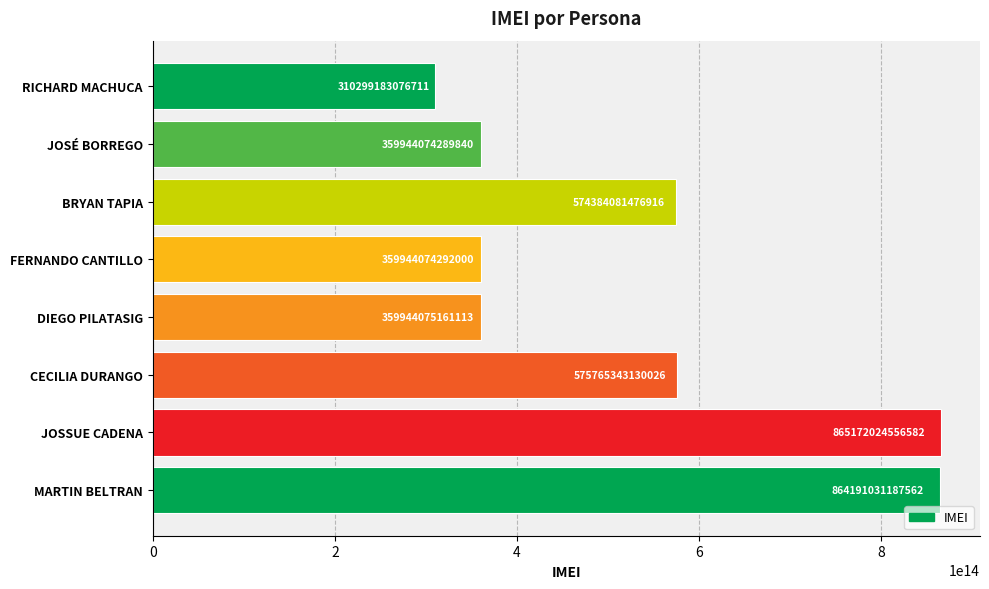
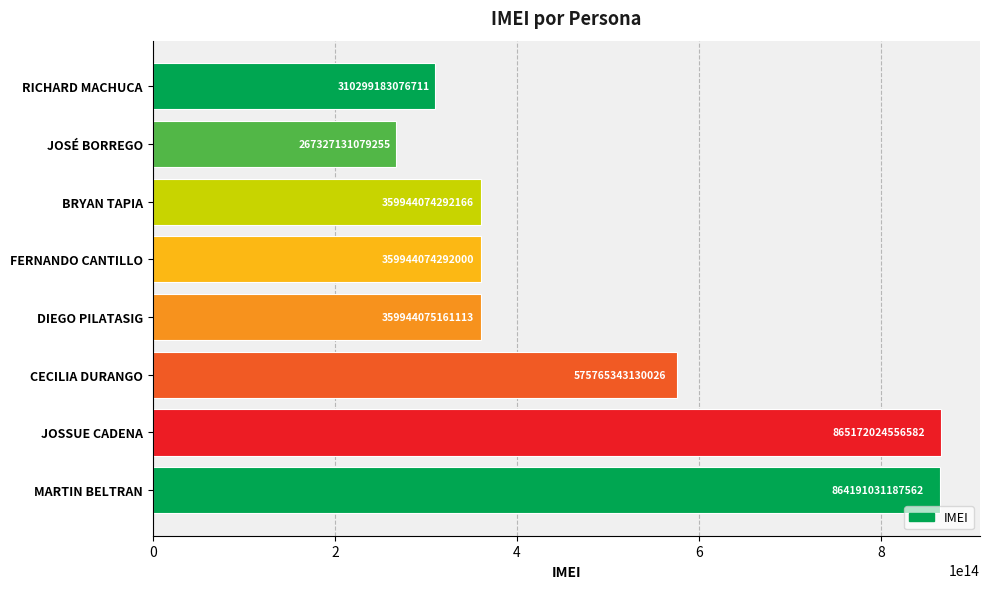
  {
    "RICHARD MACHUCA": 310299183076711,
-   "JOSÉ BORREGO": 359944074289840,
-   "BRYAN TAPIA": 574384081476916,
+   "JOSÉ BORREGO": 267327131079255,
+   "BRYAN TAPIA": 359944074292166,
    "FERNANDO CANTILLO": 359944074292000,
    "DIEGO PILATASIG": 359944075161113,
    "CECILIA DURANGO": 575765343130026,
    "JOSSUE CADENA": 865172024556582,
    "MARTIN BELTRAN": 864191031187562
  }
